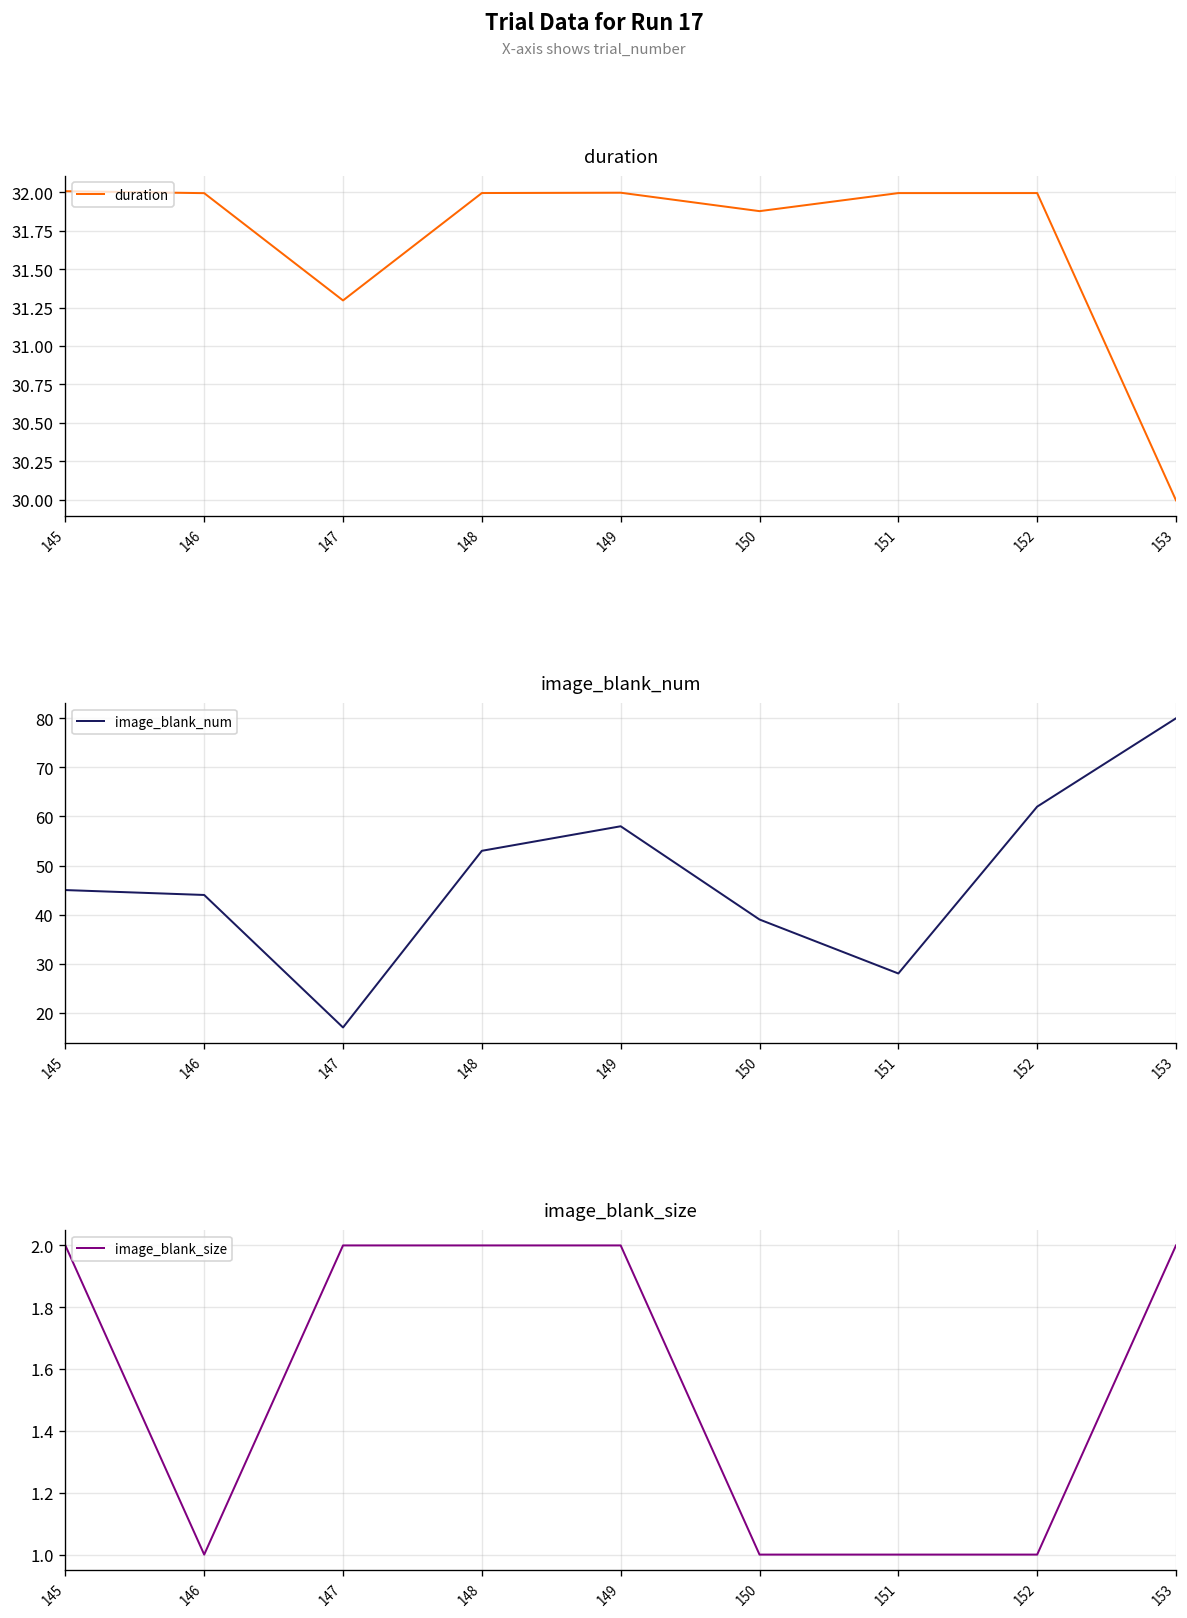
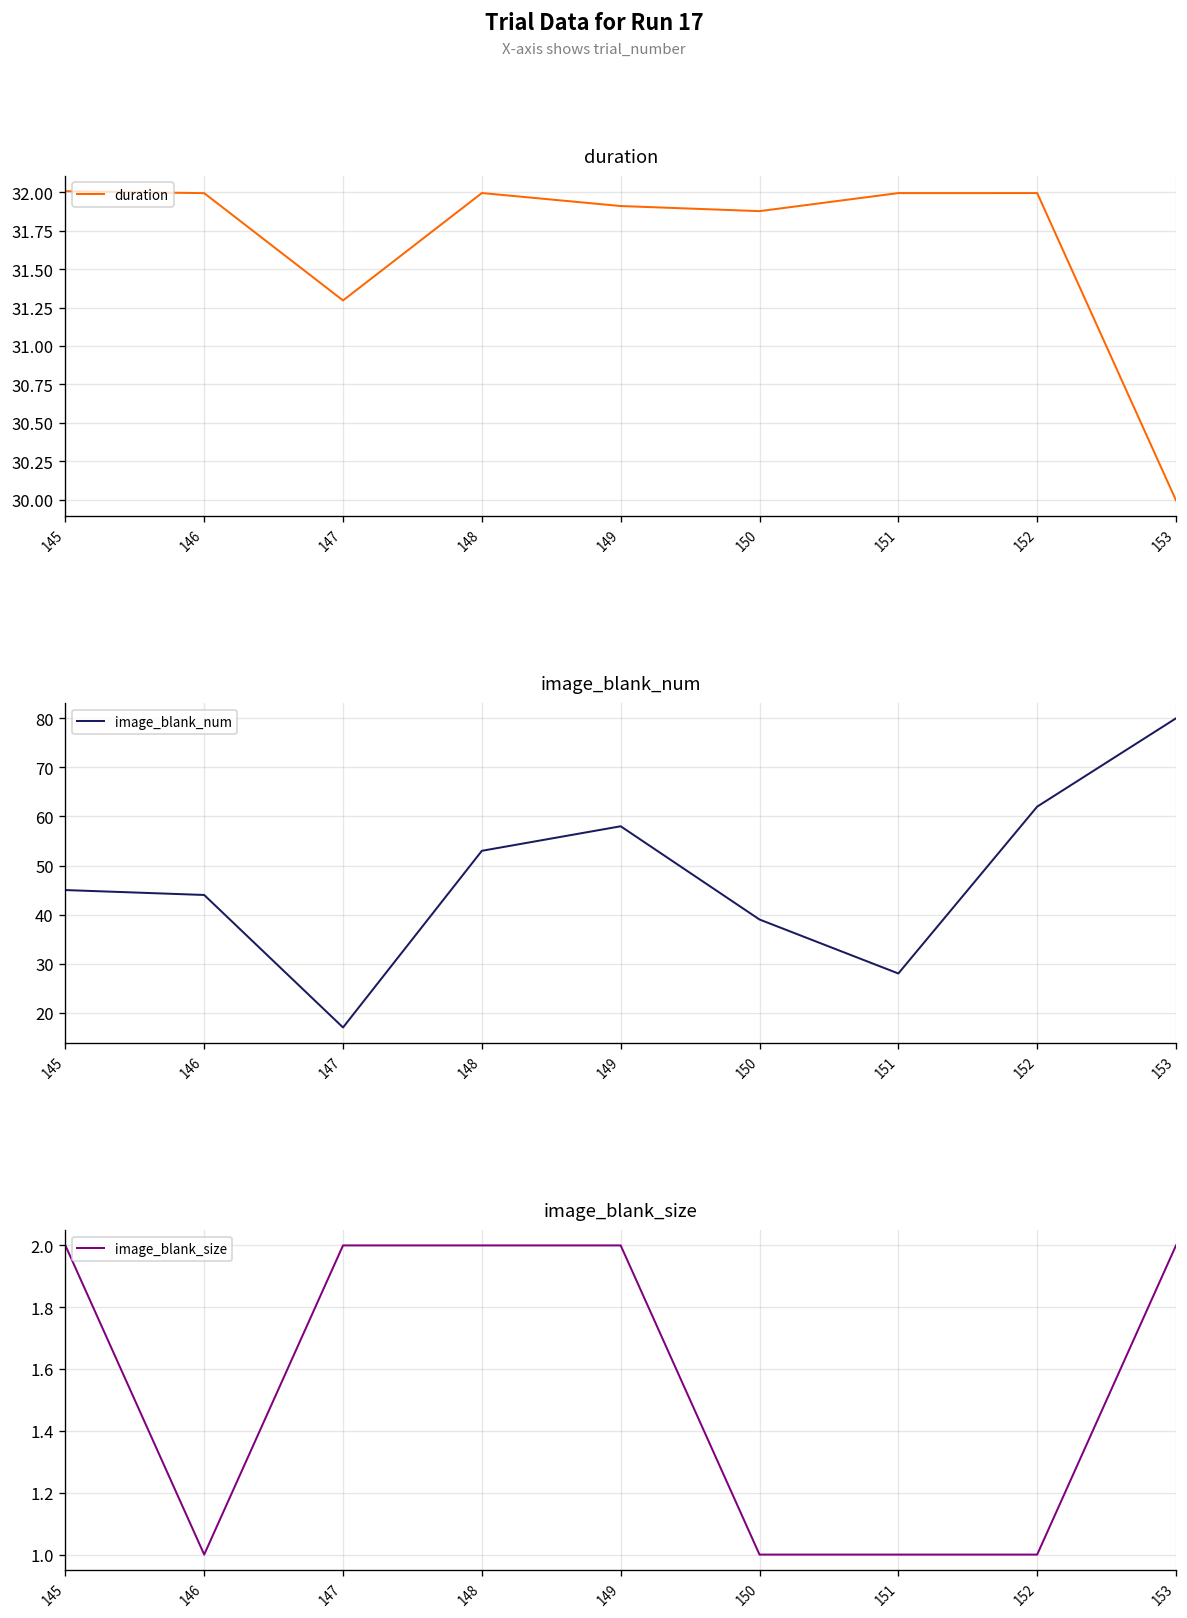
  {
    "duration": {
      "145": 32.01,
      "146": 32.00,
      "147": 31.30,
      "148": 32.00,
-     "149": 32.00,
+     "149": 31.91,
      "150": 31.88,
      "151": 32.00,
      "152": 32.00,
      "153": 30.00
    },
    "image_blank_num": {
      "145": 45,
      "146": 44,
      "147": 17,
      "148": 53,
      "149": 58,
      "150": 39,
      "151": 28,
      "152": 62,
      "153": 80
    },
    "image_blank_size": {
      "145": 2.00,
      "146": 1.00,
      "147": 2.00,
      "148": 2.00,
      "149": 2.00,
      "150": 1.00,
      "151": 1.00,
      "152": 1.00,
      "153": 2.00
    }
  }
